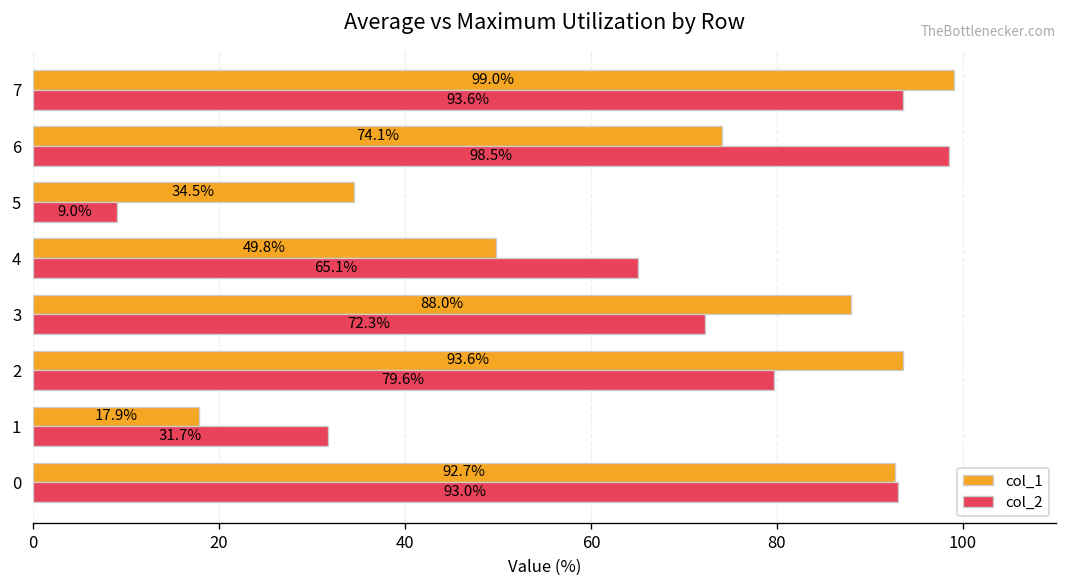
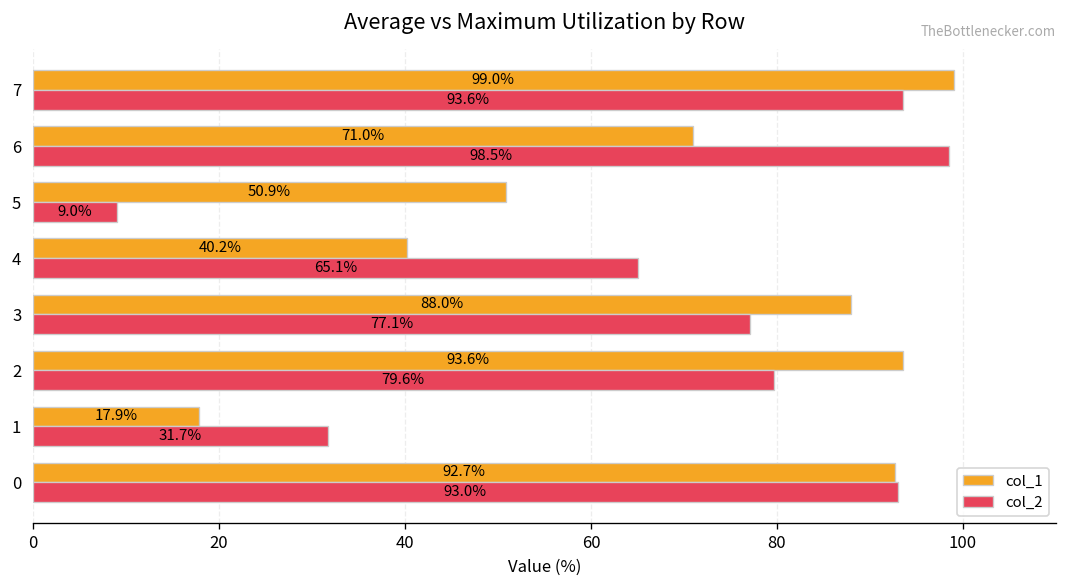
  {
    "col_1": {
      "7": "99.0%",
-     "6": "74.1%",
-     "5": "34.5%",
-     "4": "49.8%",
+     "6": "71.0%",
+     "5": "50.9%",
+     "4": "40.2%",
      "3": "88.0%",
      "2": "93.6%",
      "1": "17.9%",
      "0": "92.7%"
    },
    "col_2": {
      "7": "93.6%",
      "6": "98.5%",
      "5": "9.0%",
      "4": "65.1%",
-     "3": "72.3%",
+     "3": "77.1%",
      "2": "79.6%",
      "1": "31.7%",
      "0": "93.0%"
    }
  }
